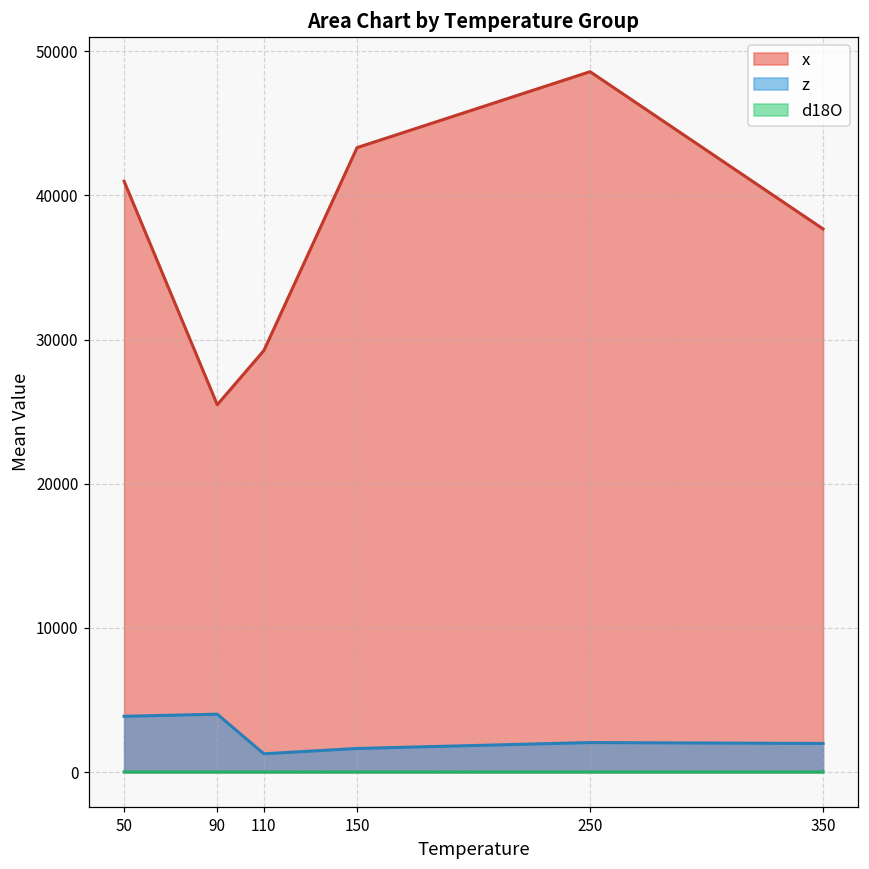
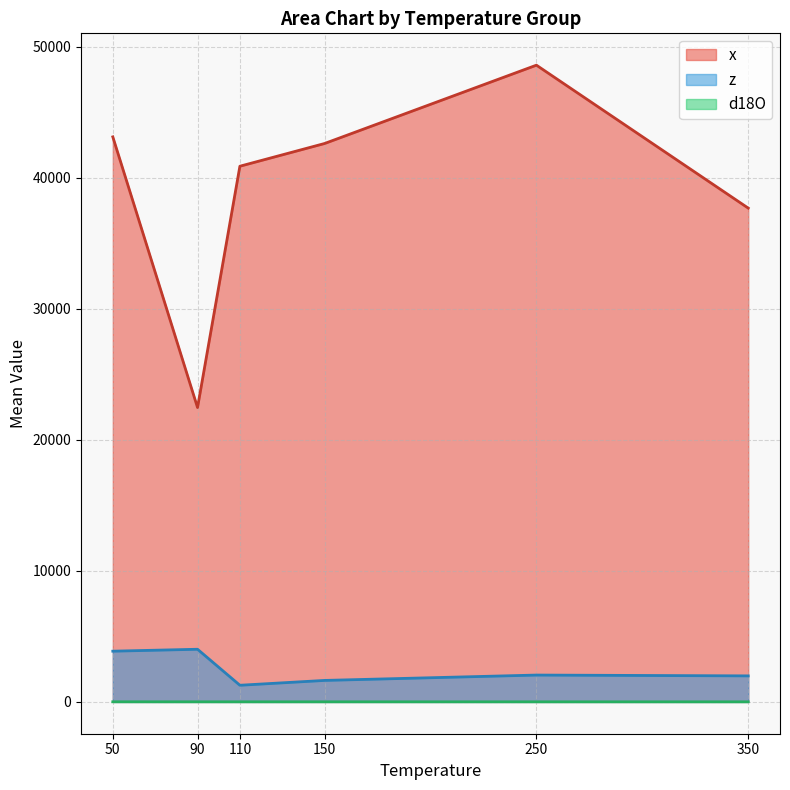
  {
    "x": {
-     "50": 41000,
-     "90": 25500,
-     "110": 29200,
-     "150": 43300,
+     "50": 43100,
+     "90": 22500,
+     "110": 40900,
+     "150": 42600,
      "250": 48600,
      "350": 37700
    },
    "z": {
      "50": 3900,
      "90": 4000,
      "110": 1300,
      "150": 1600,
      "250": 2000,
      "350": 2000
    },
    "d18O": {
      "50": 0,
      "90": 0,
      "110": 0,
      "150": 0,
      "250": 0,
      "350": 0
    }
  }
